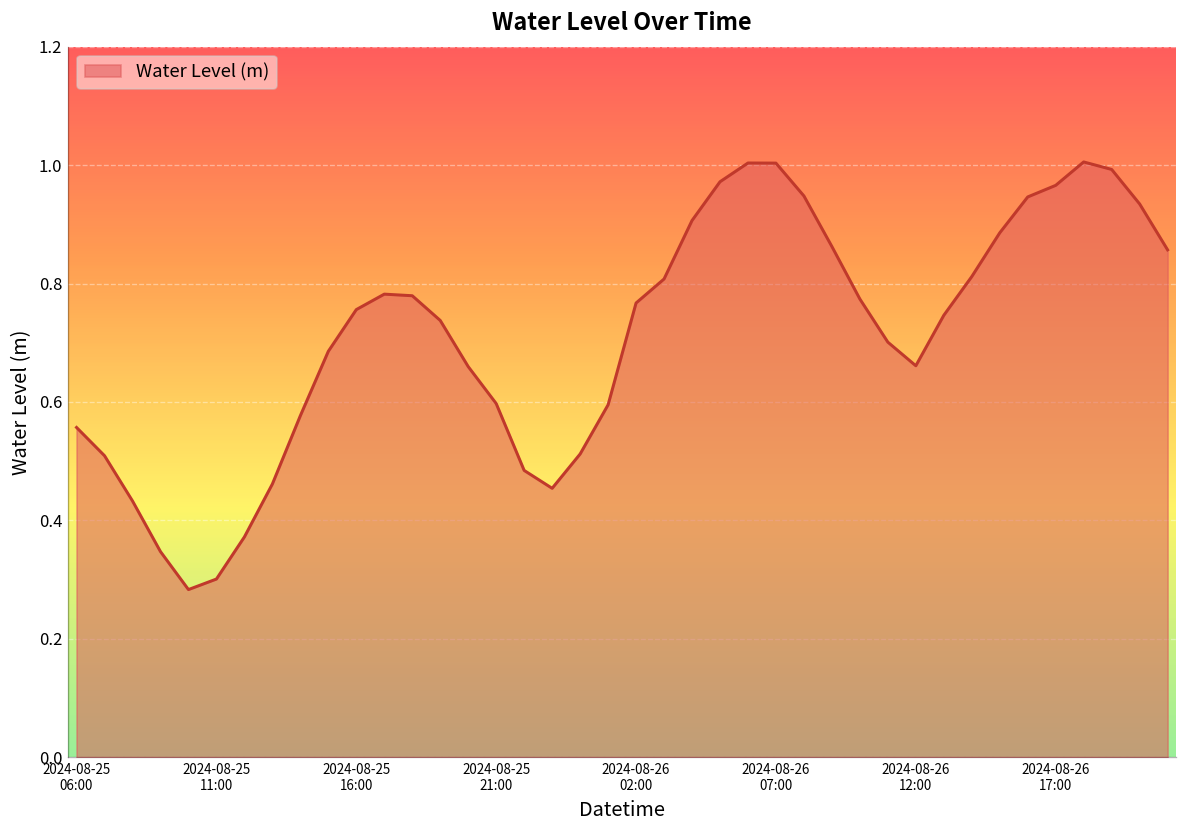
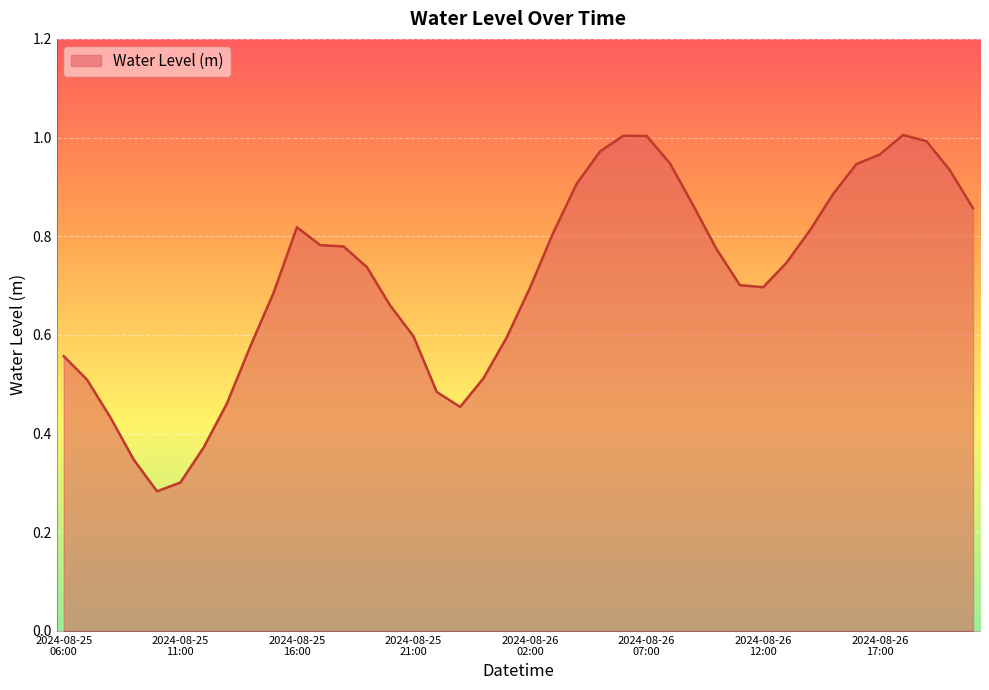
  {
    "2024-08-25 06:00": 0.56,
    "2024-08-25 11:00": 0.30,
-   "2024-08-25 16:00": 0.76,
+   "2024-08-25 16:00": 0.82,
    "2024-08-25 21:00": 0.60,
-   "2024-08-26 02:00": 0.77,
+   "2024-08-26 02:00": 0.70,
    "2024-08-26 07:00": 1.00,
-   "2024-08-26 12:00": 0.66,
+   "2024-08-26 12:00": 0.70,
    "2024-08-26 17:00": 0.97
  }
